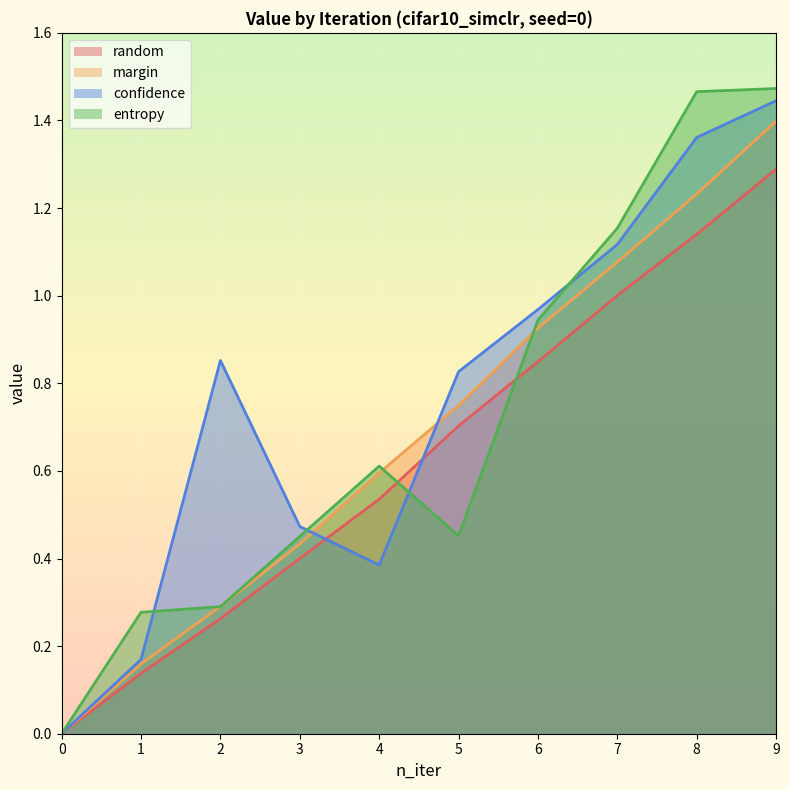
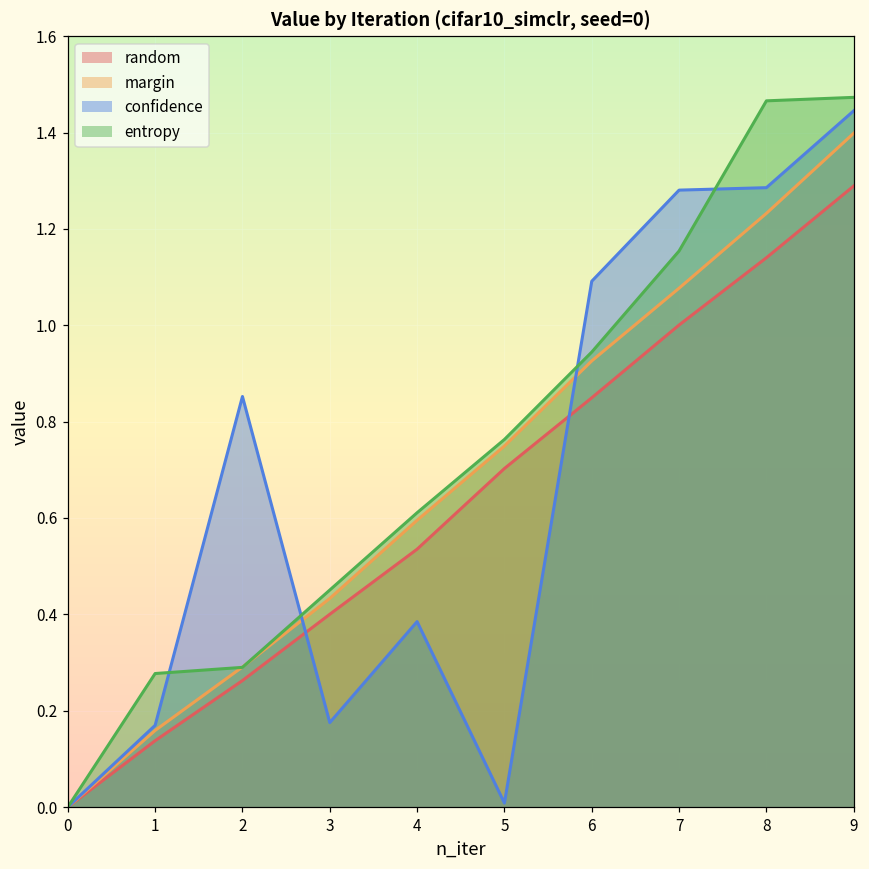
  {
    "confidence": {
      "1": 0.17,
      "2": 0.85,
-     "3": 0.47,
+     "3": 0.18,
      "4": 0.38,
-     "5": 0.83,
-     "6": 0.97,
-     "7": 1.12,
-     "8": 1.36
+     "5": 0.01,
+     "6": 1.09,
+     "7": 1.28,
+     "8": 1.29
    },
    "entropy": {
      "1": 0.28,
      "3": 0.45,
      "4": 0.61,
-     "5": 0.45,
+     "5": 0.76,
      "6": 0.94,
      "7": 1.15,
      "8": 1.47
    }
  }
